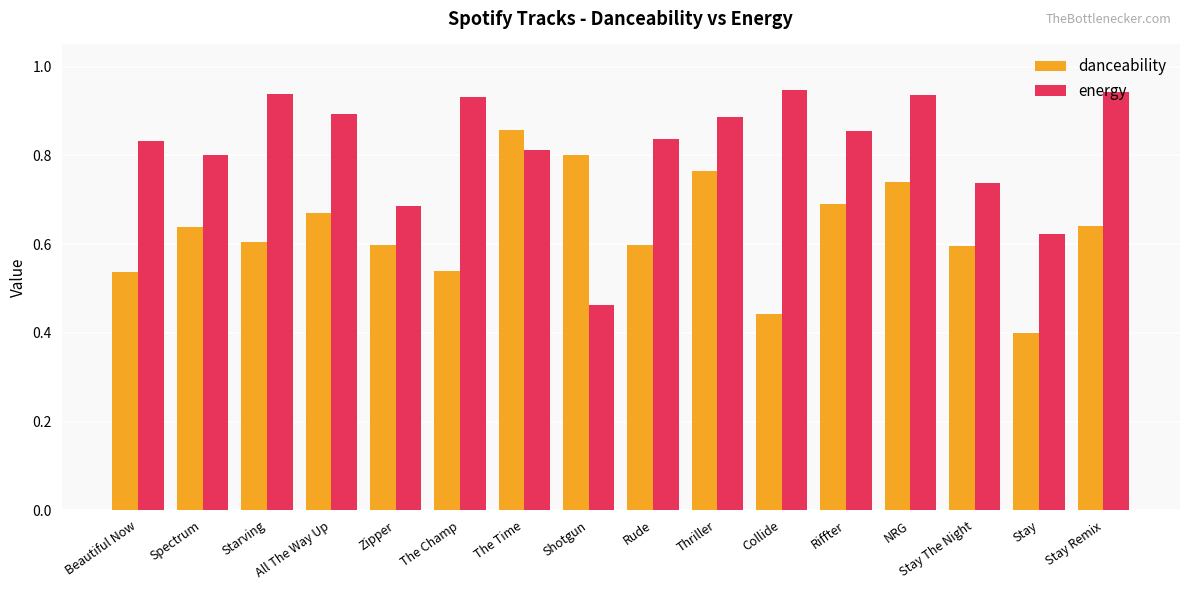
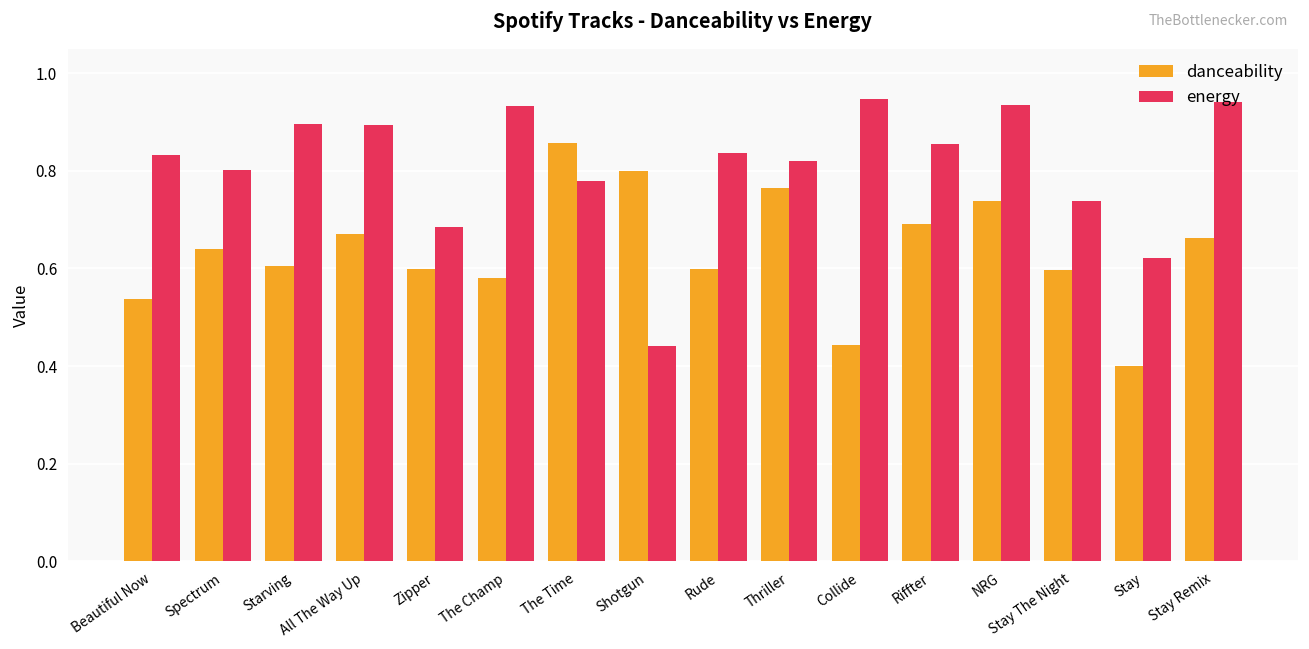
  {
    "danceability": {
      "Beautiful Now": 0.54,
      "Spectrum": 0.64,
      "Starving": 0.61,
      "All The Way Up": 0.67,
      "Zipper": 0.60,
-     "The Champ": 0.54,
+     "The Champ": 0.58,
      "The Time": 0.86,
      "Shotgun": 0.80,
      "Rude": 0.60,
      "Thriller": 0.76,
      "Collide": 0.44,
      "Riffter": 0.69,
      "NRG": 0.74,
      "Stay The Night": 0.60,
      "Stay": 0.40,
-     "Stay Remix": 0.64
+     "Stay Remix": 0.66
    },
    "energy": {
      "Beautiful Now": 0.83,
      "Spectrum": 0.80,
-     "Starving": 0.94,
+     "Starving": 0.90,
      "All The Way Up": 0.89,
      "Zipper": 0.69,
      "The Champ": 0.93,
-     "The Time": 0.81,
-     "Shotgun": 0.46,
+     "The Time": 0.78,
+     "Shotgun": 0.44,
      "Rude": 0.84,
-     "Thriller": 0.89,
+     "Thriller": 0.82,
      "Collide": 0.95,
      "Riffter": 0.86,
      "NRG": 0.94,
      "Stay The Night": 0.74,
      "Stay": 0.62,
      "Stay Remix": 0.94
    }
  }
